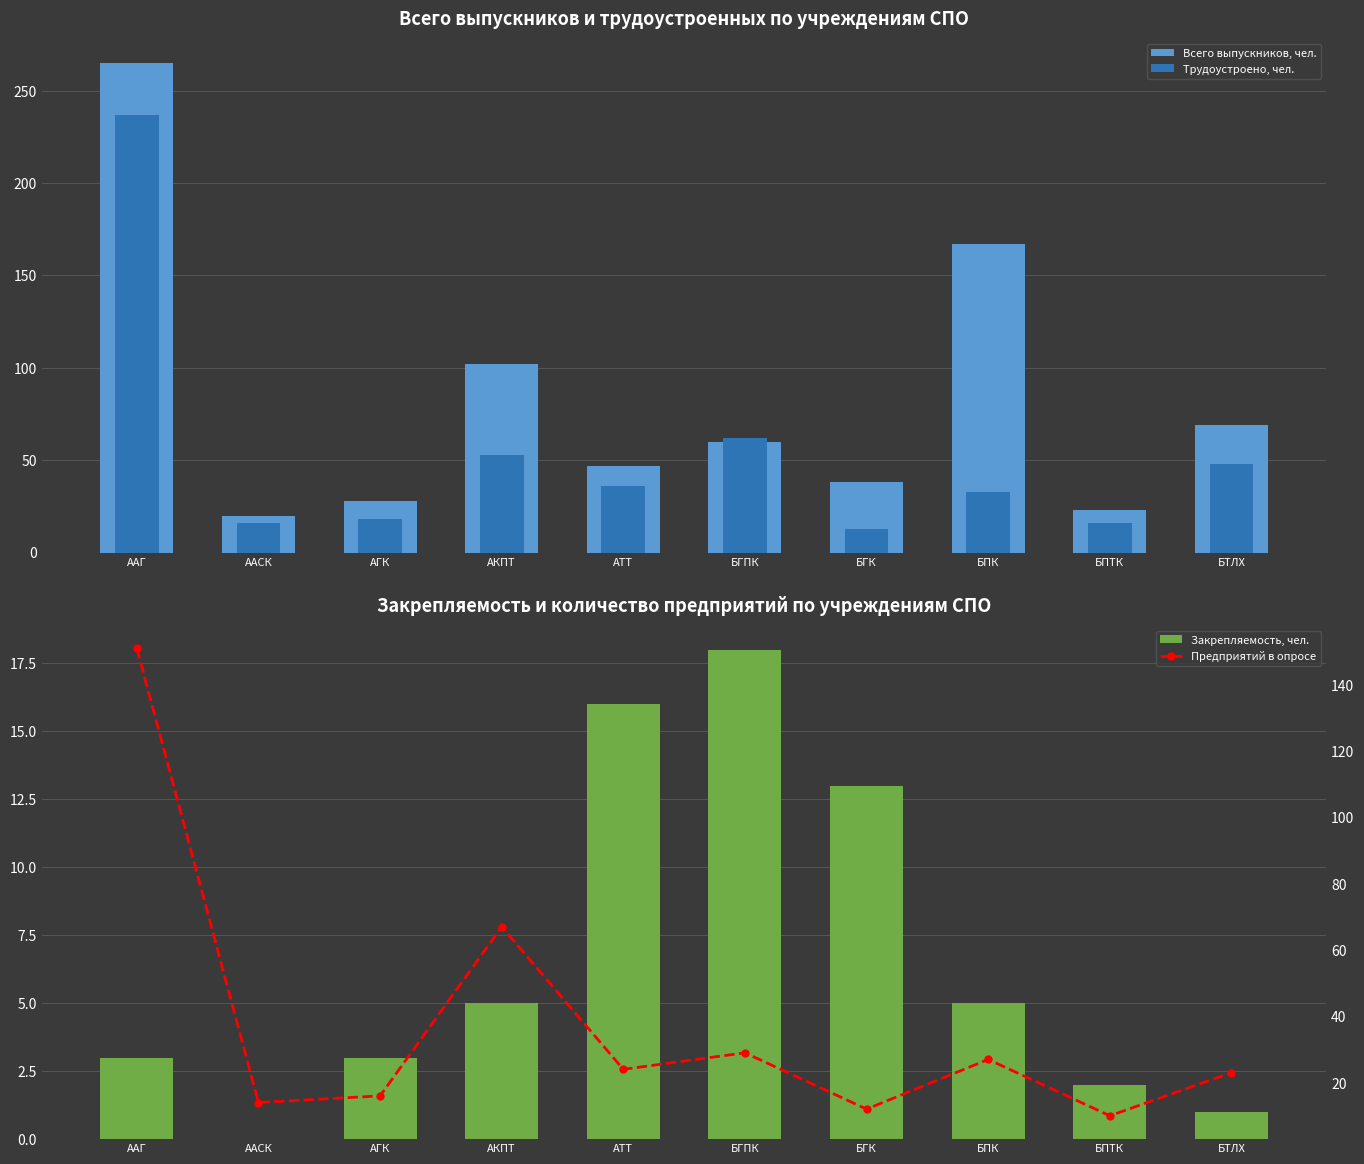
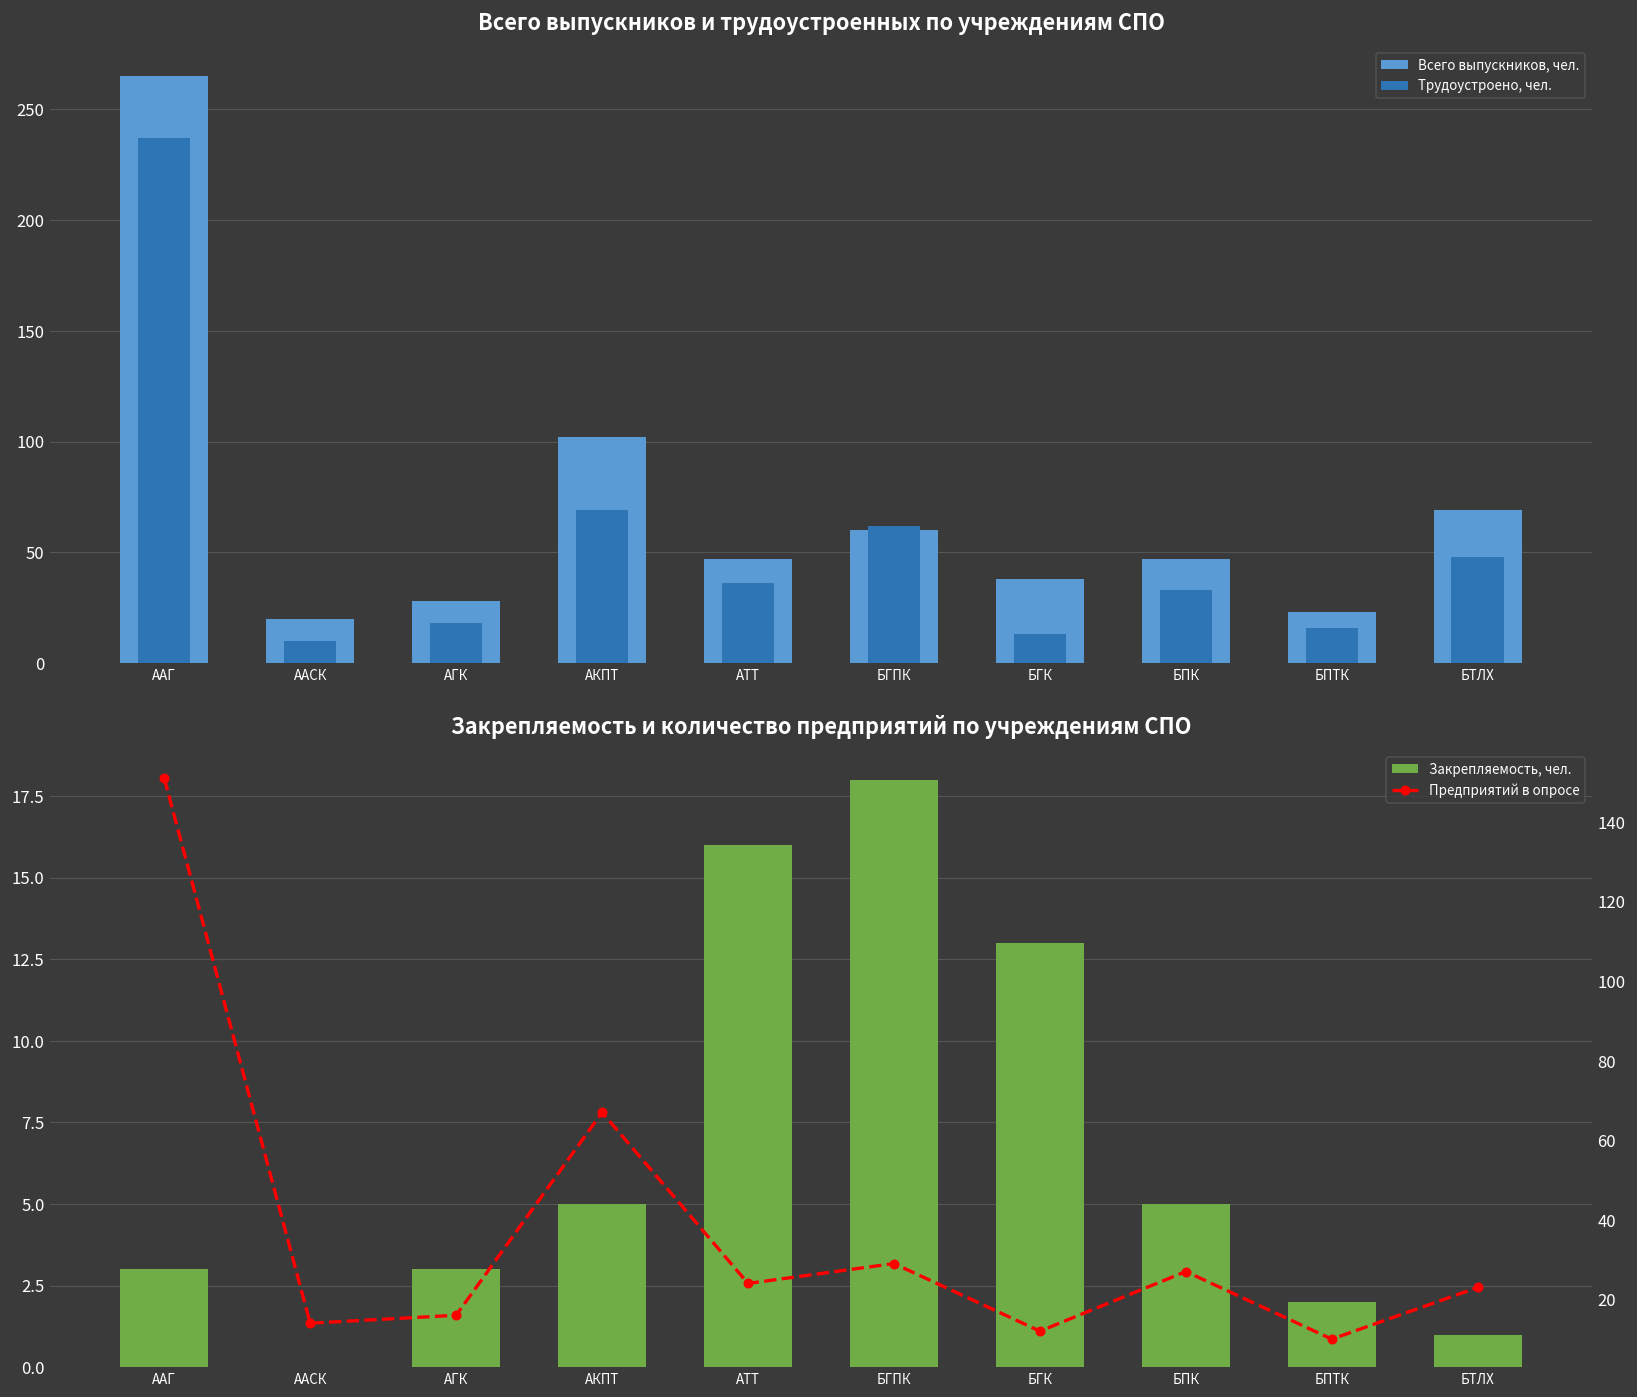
  {
    "Всего выпускников и трудоустроенных по учреждениям СПО": {
      "Всего выпускников, чел.": {
        "ААГ": 265,
        "ААСК": 20,
        "АГК": 28,
        "АКПТ": 102,
        "АТТ": 47,
        "БГК": 38,
-       "БПК": 167,
+       "БПК": 47,
        "БПТК": 23,
        "БТЛХ": 69
      },
      "Трудоустроено, чел.": {
-       "ААСК": 16,
-       "АКПТ": 53,
+       "ААСК": 10,
+       "АКПТ": 69,
        "БГПК": 62
      }
    }
  }
